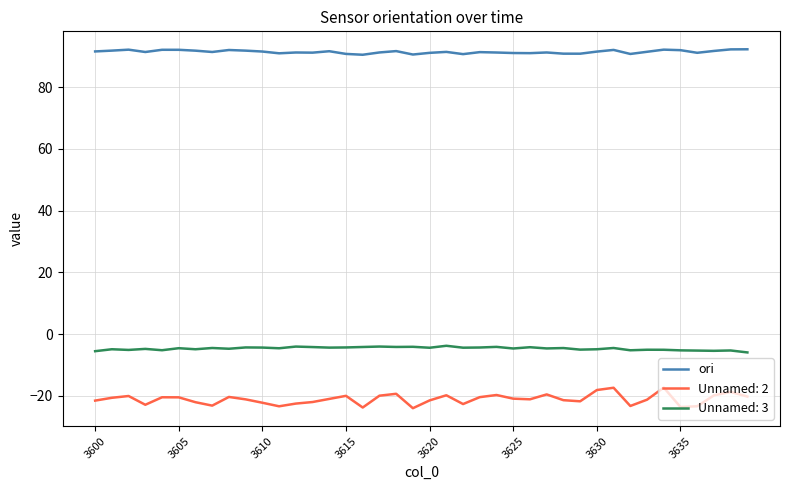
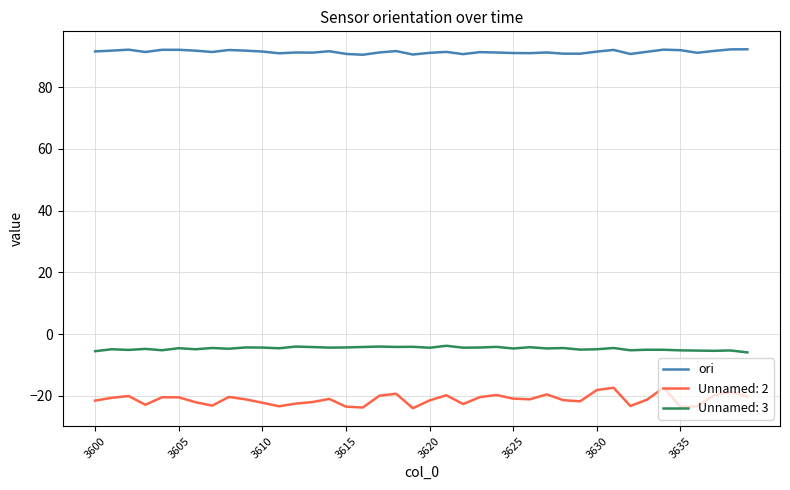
  {
    "ori": {
      "3600": 92,
      "3605": 92,
      "3610": 92,
      "3615": 91,
      "3620": 91,
      "3625": 91,
      "3630": 91,
      "3635": 92
    },
    "Unnamed: 2": {
      "3600": -22,
      "3605": -20,
      "3610": -22,
-     "3615": -20,
+     "3615": -23,
      "3620": -21,
      "3625": -21,
      "3630": -18
    },
    "Unnamed: 3": {
      "3600": -6,
      "3605": -5,
      "3610": -4,
      "3615": -4,
      "3620": -4,
      "3625": -5,
      "3630": -5,
      "3635": -5
    }
  }
